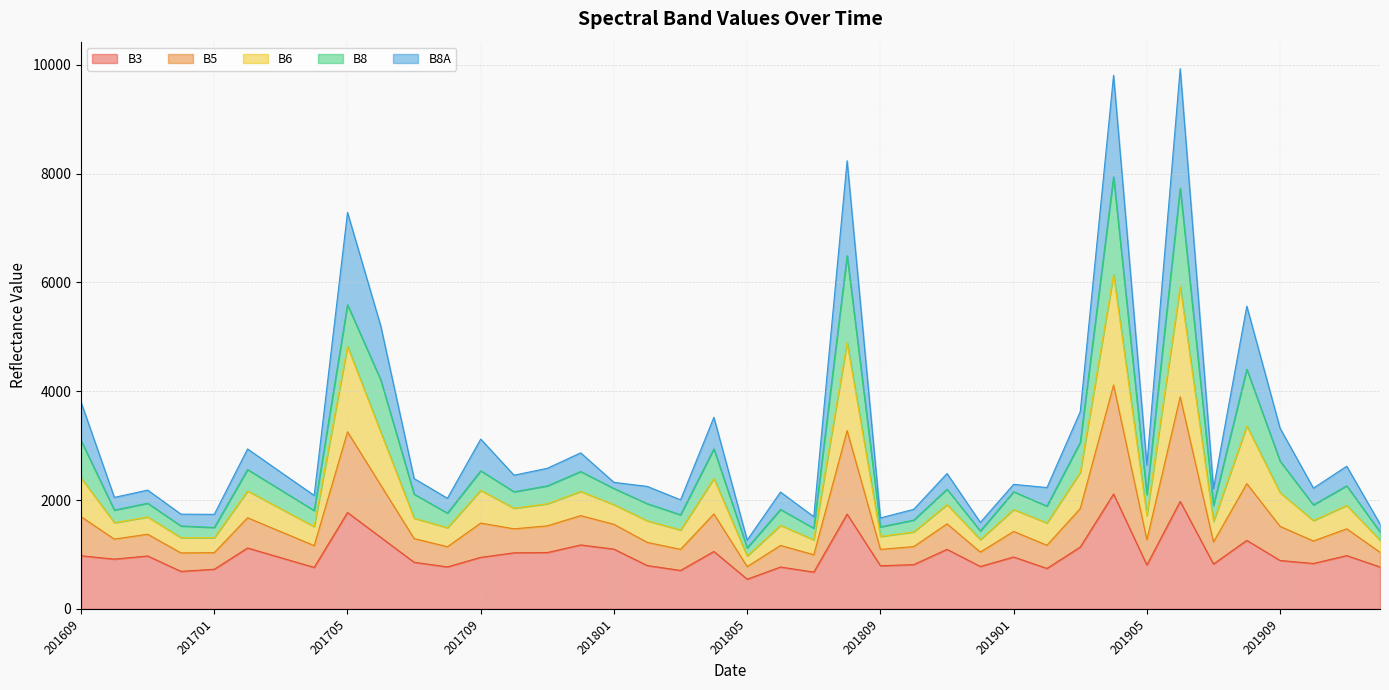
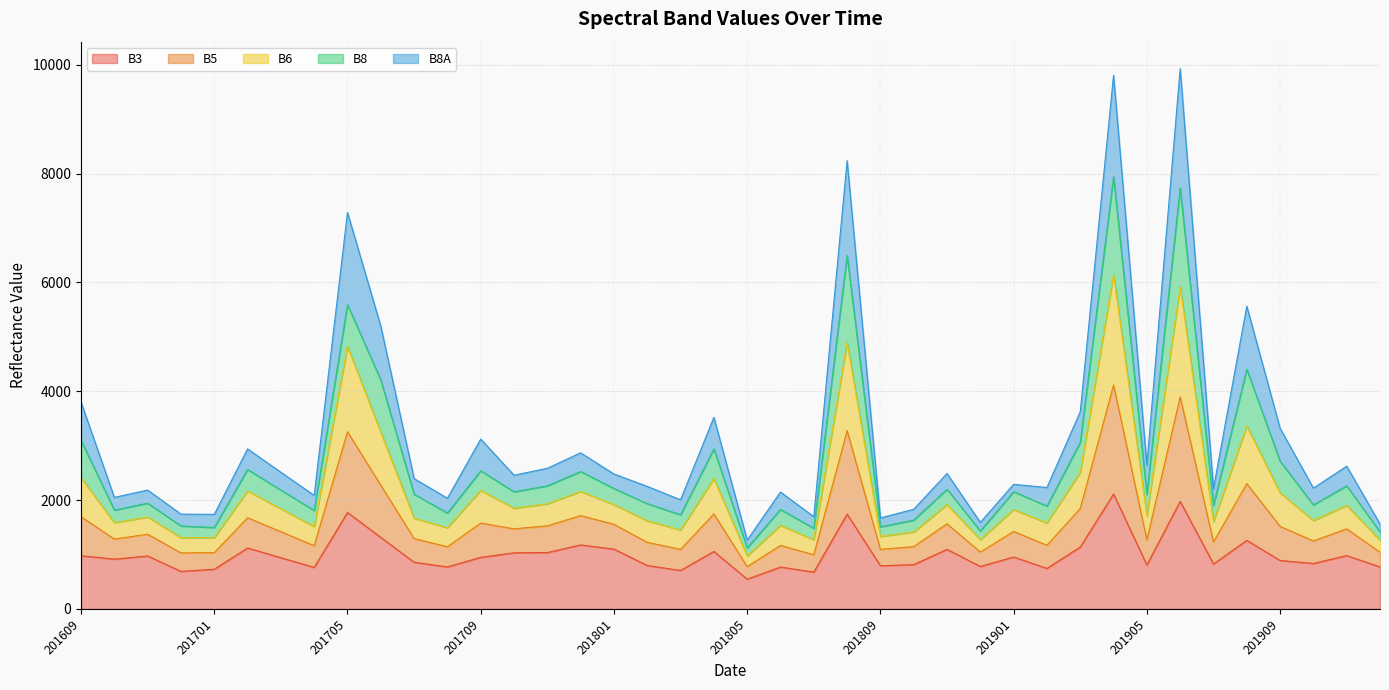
  {
    "B8": {
      "201609": 700,
      "201701": 200,
      "201705": 800,
      "201709": 400,
      "201801": 300,
      "201805": 100,
      "201809": 200,
      "201901": 300,
      "201905": 400,
      "201909": 600
    },
    "B8A": {
      "201609": 700,
      "201701": 200,
      "201705": 1700,
      "201709": 600,
-     "201801": 100,
+     "201801": 300,
      "201805": 100,
      "201809": 200,
      "201901": 100,
      "201905": 500,
      "201909": 600
    }
  }
